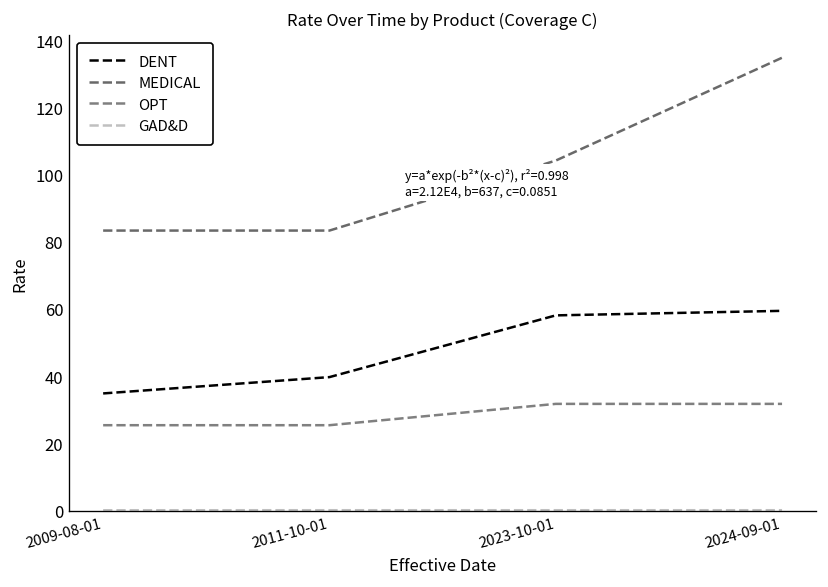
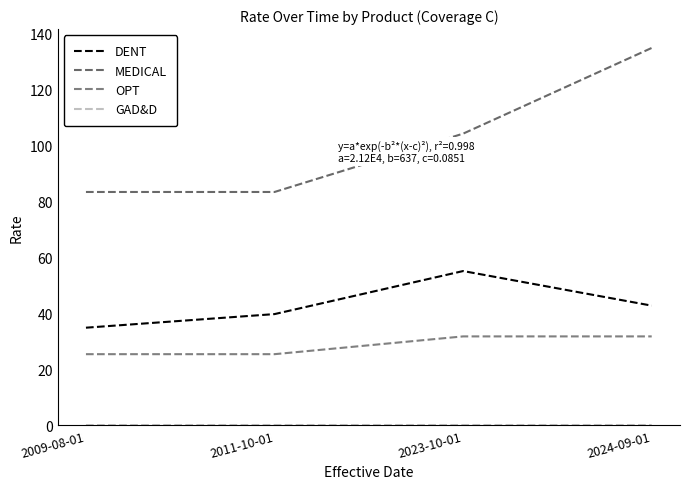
  {
    "DENT": {
      "2009-08-01": 35,
      "2011-10-01": 40,
-     "2023-10-01": 58,
-     "2024-09-01": 59
+     "2023-10-01": 55,
+     "2024-09-01": 43
    },
    "GAD&D": {
      "2009-08-01": 0,
      "2011-10-01": 0,
      "2023-10-01": 0,
      "2024-09-01": 0
    }
  }
